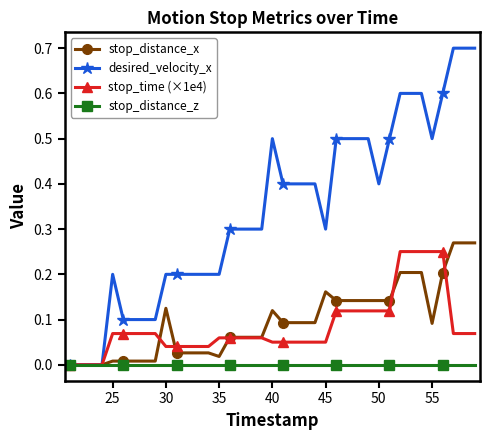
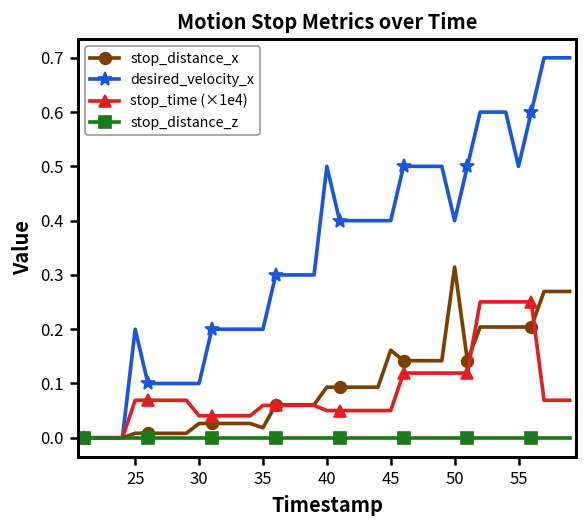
  {
    "stop_distance_x": {
      "25": 0.01,
-     "30": 0.12,
+     "30": 0.03,
      "35": 0.02,
-     "40": 0.12,
+     "40": 0.09,
      "45": 0.16,
-     "50": 0.14,
-     "55": 0.09
+     "50": 0.31,
+     "55": 0.20
    },
    "desired_velocity_x": {
      "25": 0.2,
-     "30": 0.2,
+     "30": 0.1,
      "35": 0.2,
      "40": 0.5,
-     "45": 0.3,
+     "45": 0.4,
      "50": 0.4,
      "55": 0.5
    },
    "stop_time (×1e4)": {
      "25": 0.07,
      "30": 0.04,
      "35": 0.06,
      "40": 0.05,
      "45": 0.05,
      "50": 0.12,
      "55": 0.25
    },
    "stop_distance_z": {
      "25": 0.00,
      "30": 0.00,
      "35": 0.00,
      "40": 0.00,
      "45": 0.00,
      "50": 0.00,
      "55": 0.00
    }
  }
